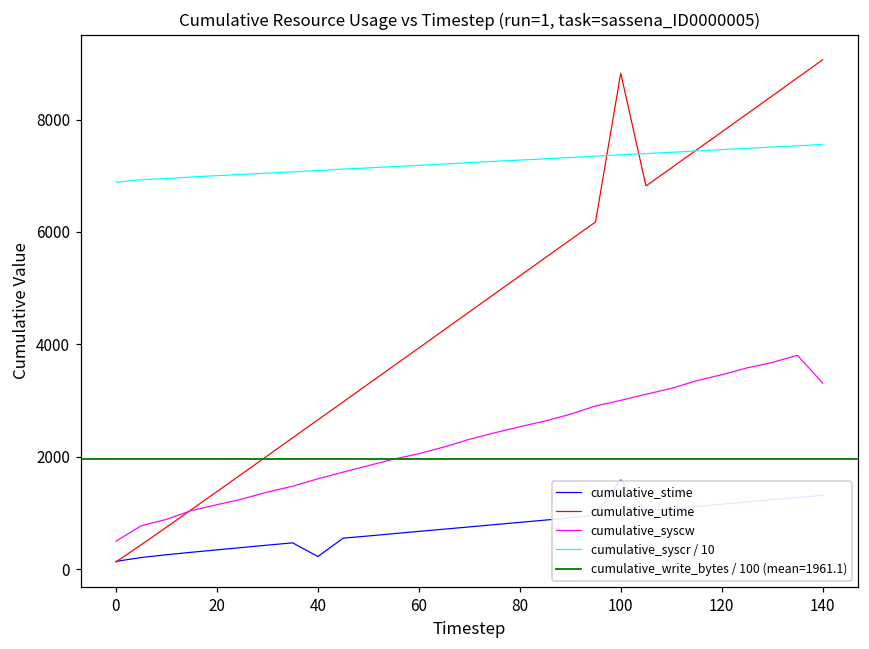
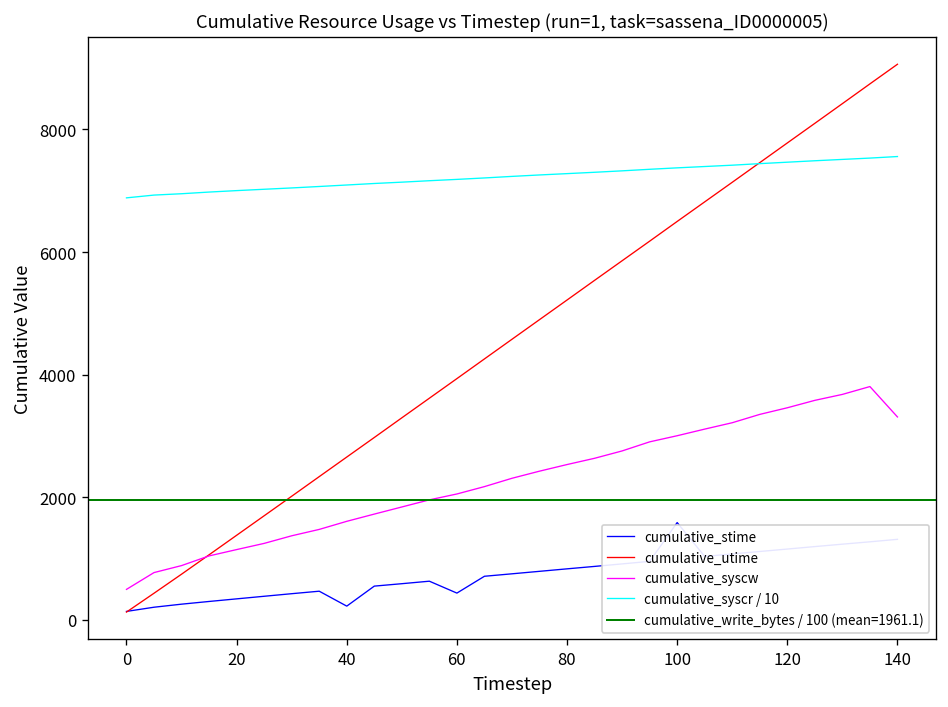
  {
    "cumulative_stime": {
      "20": 300,
      "40": 200,
-     "60": 700,
+     "60": 400,
      "80": 800,
      "100": 1600
    },
    "cumulative_utime": {
      "20": 1400,
      "40": 2700,
      "60": 3900,
      "80": 5200,
-     "100": 8800,
+     "100": 6500,
      "120": 7800,
      "140": 9100
    },
    "cumulative_syscw": {
      "0": 500,
      "20": 1100,
      "40": 1600,
      "60": 2100,
      "80": 2500,
      "100": 3000,
      "120": 3500,
      "140": 3300
    },
    "cumulative_syscr / 10": {
      "0": 6900,
      "20": 7000,
      "40": 7100,
      "60": 7200,
      "80": 7300,
      "100": 7400,
      "120": 7500,
      "140": 7600
    }
  }
